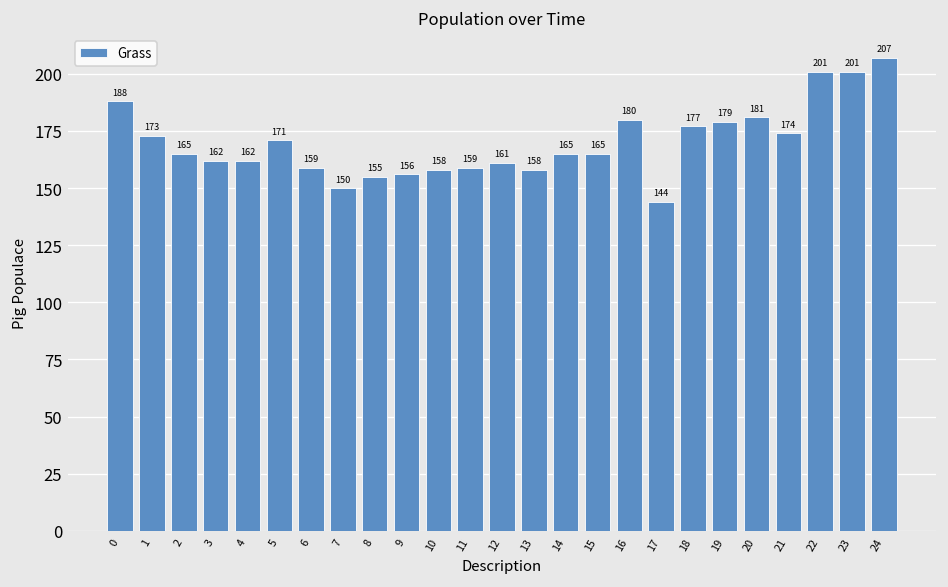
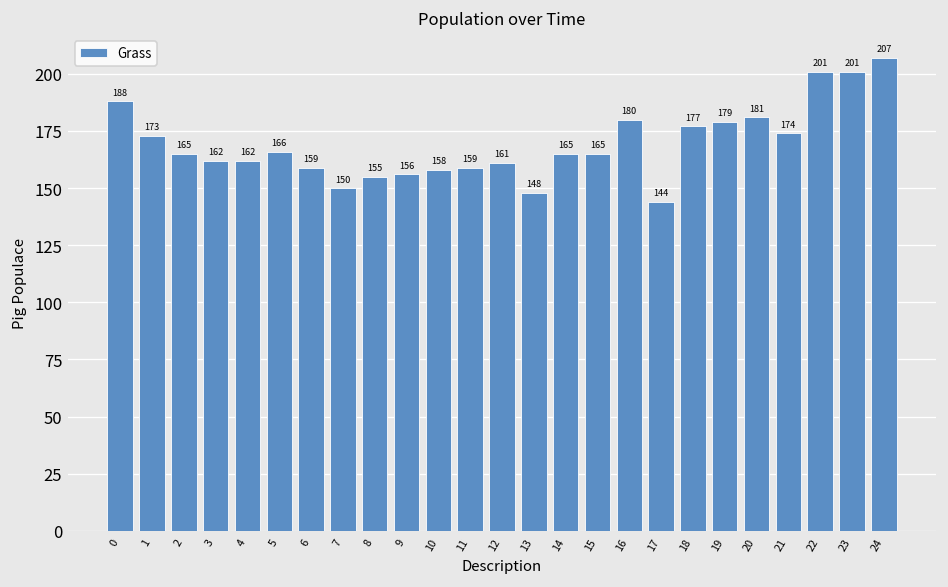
  {
    "0": 188,
    "1": 173,
    "2": 165,
    "3": 162,
    "4": 162,
-   "5": 171,
+   "5": 166,
    "6": 159,
    "7": 150,
    "8": 155,
    "9": 156,
    "10": 158,
    "11": 159,
    "12": 161,
-   "13": 158,
+   "13": 148,
    "14": 165,
    "15": 165,
    "16": 180,
    "17": 144,
    "18": 177,
    "19": 179,
    "20": 181,
    "21": 174,
    "22": 201,
    "23": 201,
    "24": 207
  }
